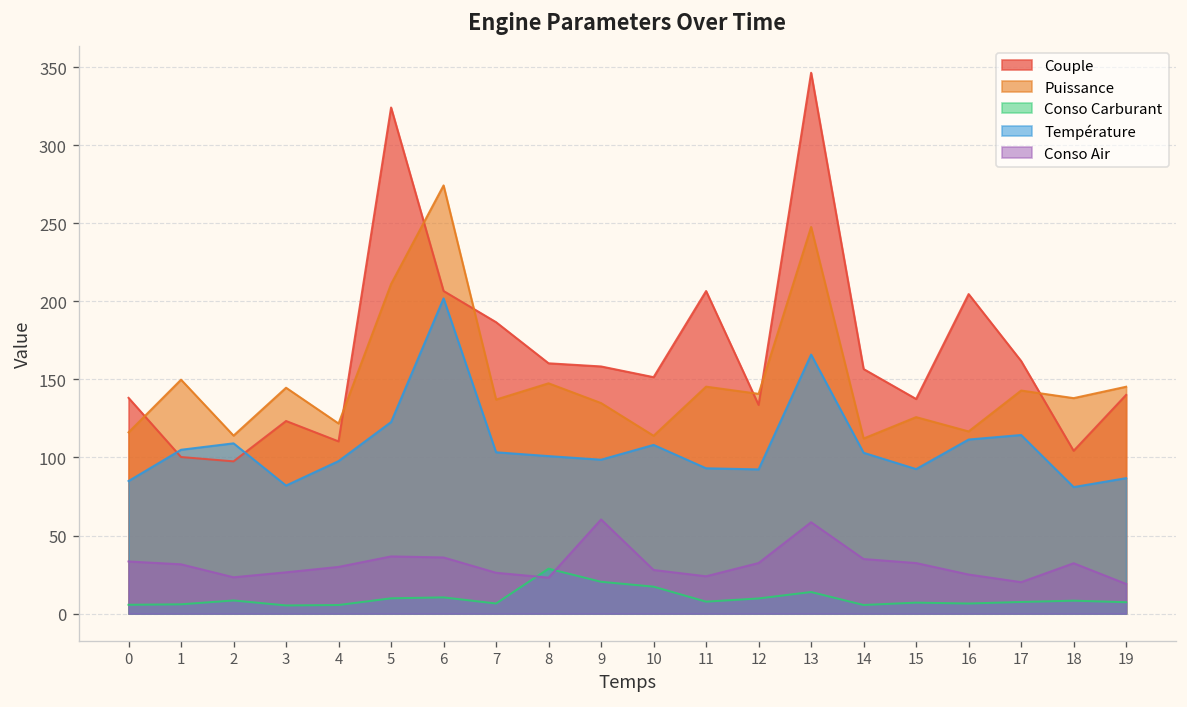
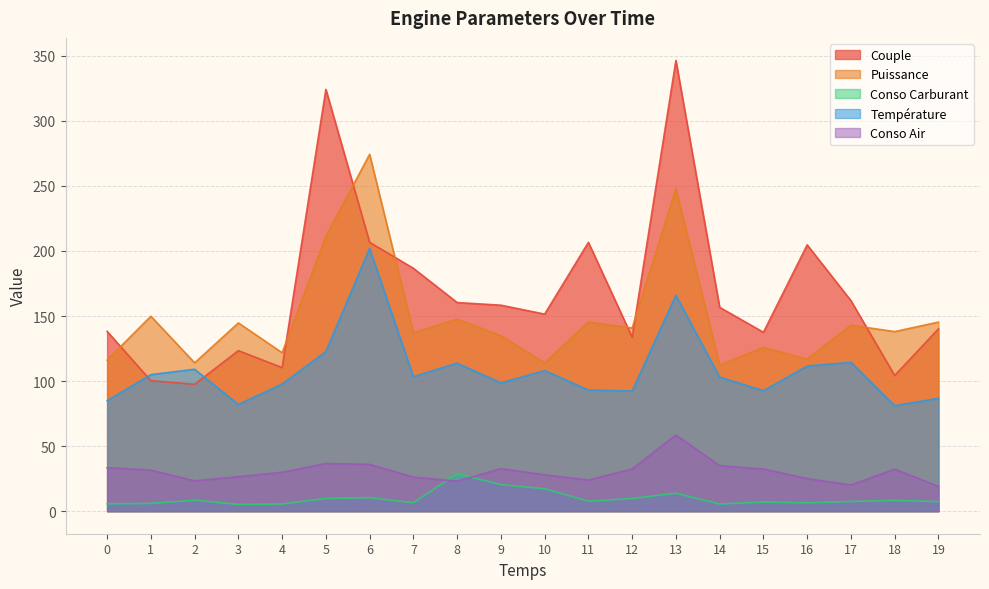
  {
    "Conso Carburant": {
      "0": 6,
      "1": 6,
      "2": 8,
      "3": 5,
      "4": 6,
      "5": 10,
      "6": 10,
      "7": 6,
      "8": 29,
      "9": 20,
      "10": 17,
      "11": 8,
      "12": 10,
      "13": 14,
      "14": 6,
      "15": 7,
      "16": 6,
      "17": 7,
      "18": 8,
      "19": 7
    },
    "Température": {
      "0": 85,
      "1": 105,
      "2": 109,
      "3": 82,
      "4": 98,
      "5": 123,
      "6": 202,
      "7": 103,
-     "8": 101,
+     "8": 114,
      "9": 99,
      "10": 108,
      "11": 93,
      "12": 92,
      "13": 166,
      "14": 103,
      "15": 93,
      "16": 112,
      "17": 114,
      "18": 81,
      "19": 87
    },
    "Conso Air": {
      "0": 33,
      "1": 32,
      "2": 23,
      "3": 26,
      "4": 30,
      "5": 37,
      "6": 36,
      "7": 26,
      "8": 23,
-     "9": 60,
+     "9": 33,
      "10": 28,
      "11": 24,
      "12": 32,
      "13": 59,
      "14": 35,
      "15": 32,
      "16": 25,
      "17": 20,
      "18": 32,
      "19": 19
    }
  }
